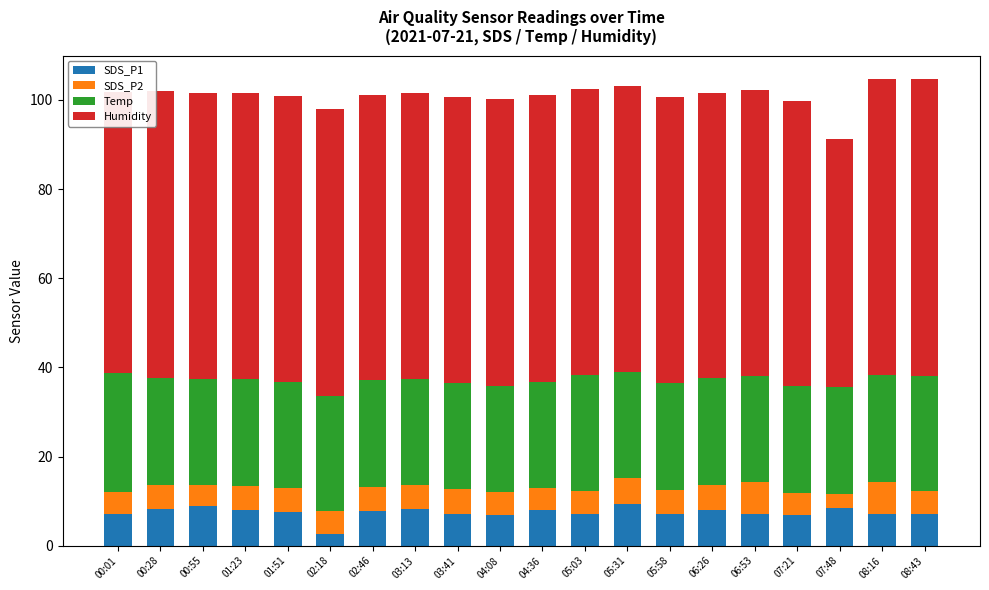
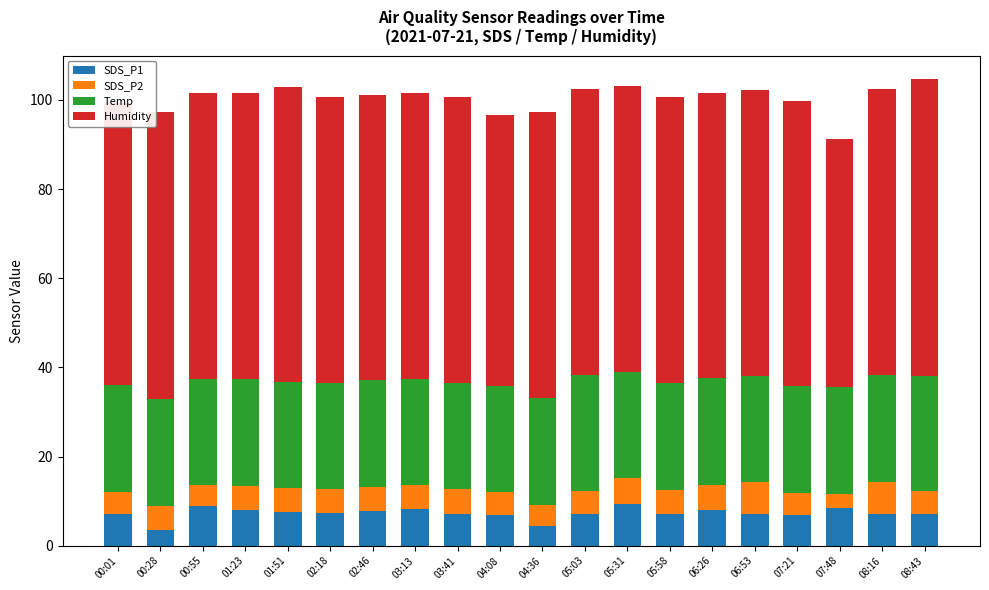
  {
    "SDS_P1": {
      "00:01": 7,
-     "00:28": 8,
+     "00:28": 4,
      "00:55": 9,
      "01:23": 8,
      "01:51": 8,
-     "02:18": 3,
+     "02:18": 7,
      "02:46": 8,
      "03:13": 8,
      "03:41": 7,
      "04:08": 7,
-     "04:36": 8,
+     "04:36": 4,
      "05:03": 7,
      "05:31": 9,
      "05:58": 7,
      "06:26": 8,
      "06:53": 7,
      "07:21": 7,
      "07:48": 9,
      "08:16": 7,
      "08:43": 7
    },
    "SDS_P2": {
      "00:01": 5,
      "00:28": 5,
      "00:55": 5,
      "01:23": 5,
      "01:51": 5,
      "02:18": 5,
      "02:46": 5,
      "03:13": 5,
      "03:41": 5,
      "04:08": 5,
      "04:36": 5,
      "05:03": 5,
      "05:31": 6,
      "05:58": 5,
      "06:26": 6,
      "06:53": 7,
      "07:21": 5,
      "07:48": 3,
      "08:16": 7,
      "08:43": 5
    },
    "Temp": {
-     "00:01": 27,
+     "00:01": 24,
      "00:28": 24,
      "00:55": 24,
      "01:23": 24,
      "01:51": 24,
-     "02:18": 26,
+     "02:18": 24,
      "02:46": 24,
      "03:13": 24,
      "03:41": 24,
      "04:08": 24,
      "04:36": 24,
      "05:03": 26,
      "05:31": 24,
      "05:58": 24,
      "06:26": 24,
      "06:53": 24,
      "07:21": 24,
      "07:48": 24,
      "08:16": 24,
      "08:43": 26
    },
    "Humidity": {
      "00:28": 65,
      "00:55": 64,
      "01:23": 64,
-     "01:51": 64,
+     "01:51": 66,
      "02:18": 64,
      "02:46": 64,
      "03:13": 64,
      "03:41": 64,
-     "04:08": 64,
+     "04:08": 61,
      "04:36": 64,
      "05:03": 64,
      "05:31": 64,
      "05:58": 64,
      "06:26": 64,
      "06:53": 64,
      "07:21": 64,
      "07:48": 56,
-     "08:16": 66,
+     "08:16": 64,
      "08:43": 67
    }
  }
